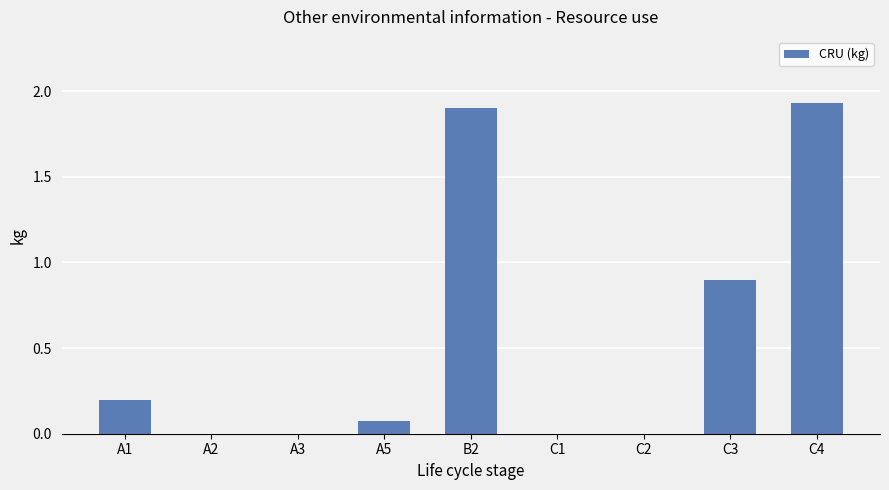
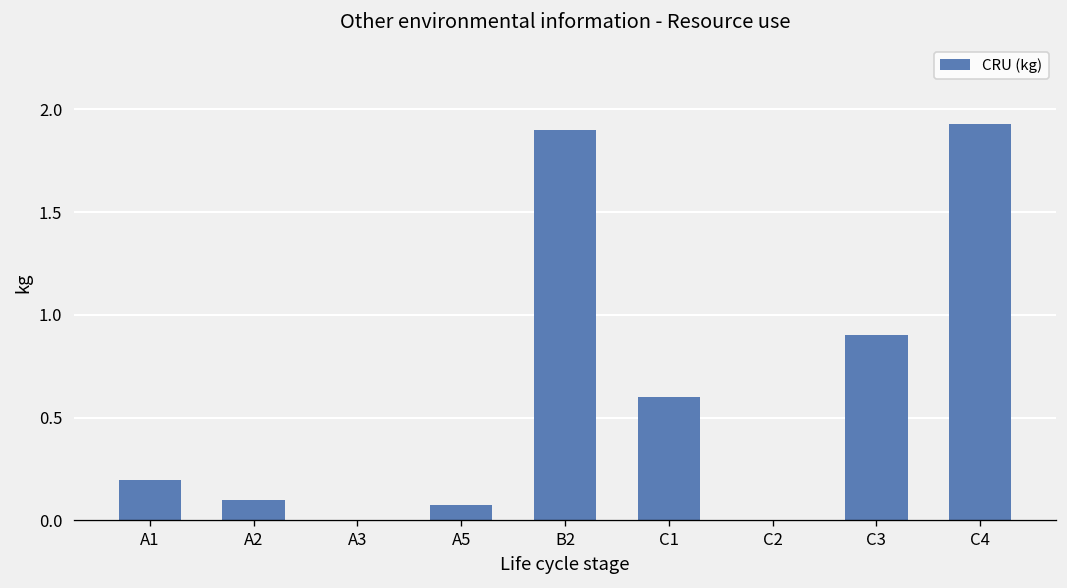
  {
    "A1": 0.2,
-   "A2": 0.0,
+   "A2": 0.1,
    "A3": 0.0,
    "A5": 0.08,
    "B2": 1.9,
-   "C1": 0.0,
+   "C1": 0.6,
    "C2": 0.0,
    "C3": 0.9,
    "C4": 1.93
  }
